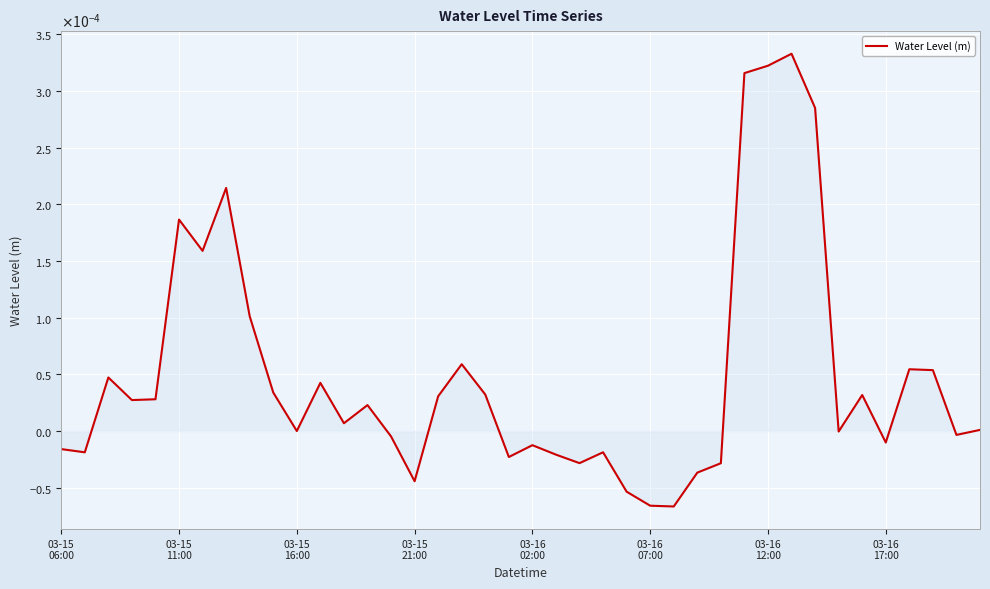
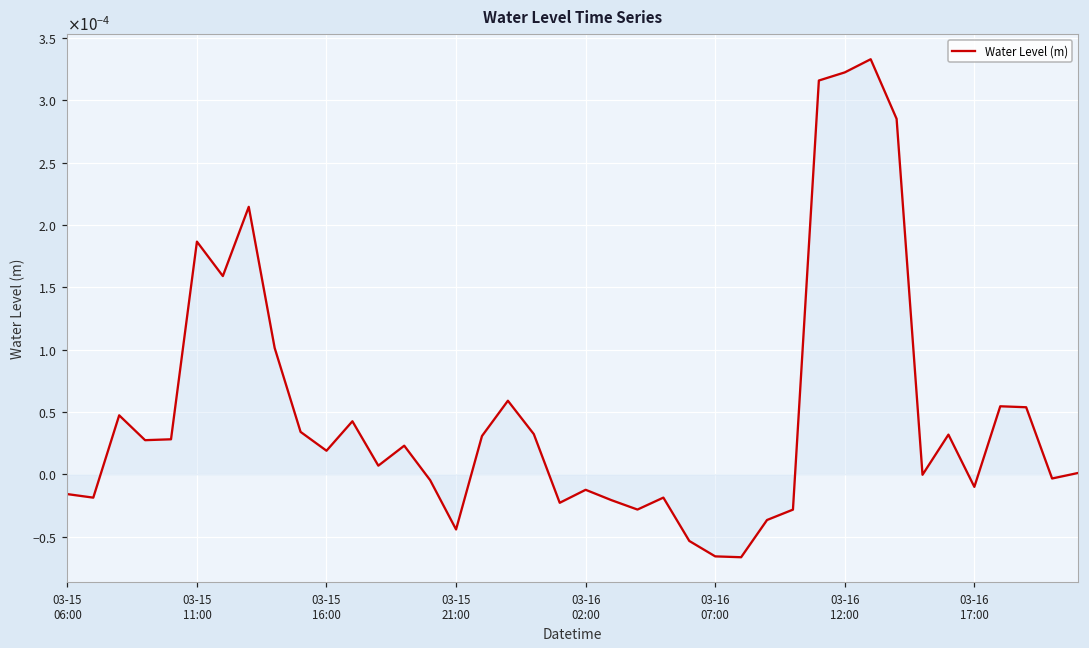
  {
    "Water Level (m)": {
      "03-15 06:00": -0.000016,
-     "03-15 16:00": 0.00000,
+     "03-15 16:00": 0.00002,
      "03-15 21:00": -0.000044,
      "03-16 02:00": -0.000012,
      "03-16 07:00": -0.000066,
      "03-16 17:00": -0.00001
    }
  }
